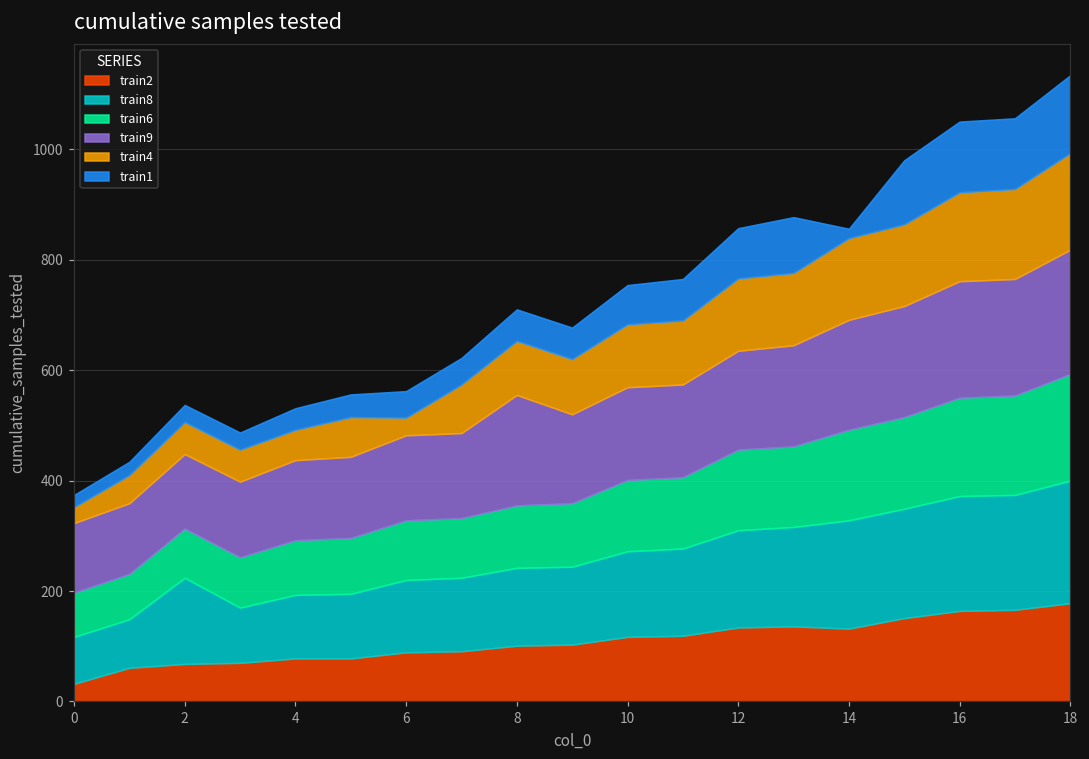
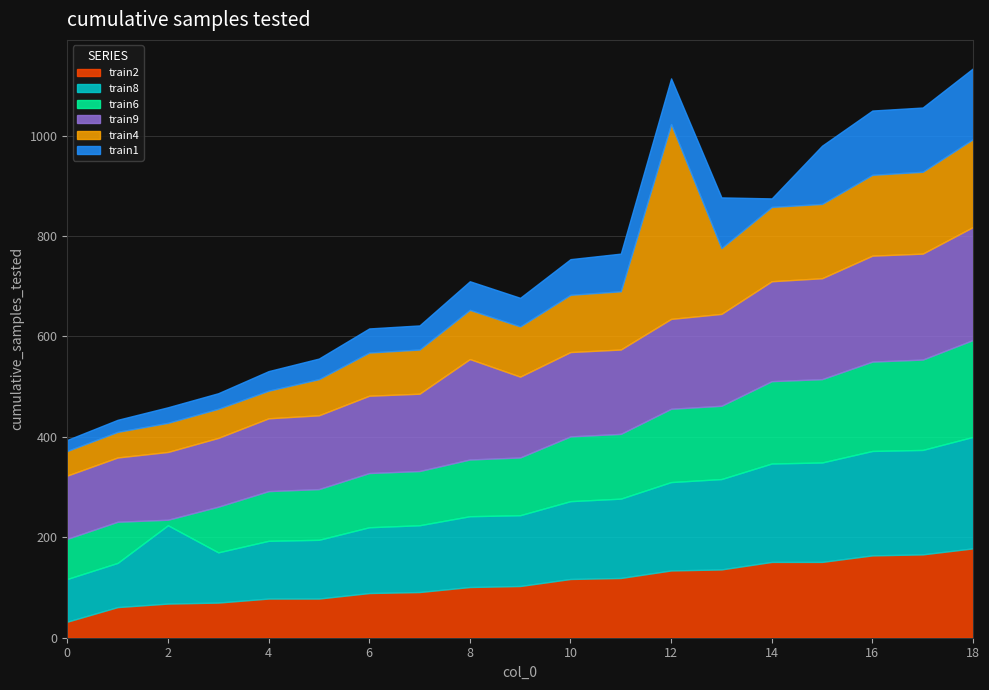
  {
    "train2": {
      "0": 30,
      "2": 70,
      "4": 80,
      "6": 90,
      "8": 100,
      "10": 120,
      "12": 130,
-     "14": 130,
+     "14": 150,
      "16": 160,
      "18": 180
    },
    "train8": {
      "0": 90,
      "2": 160,
      "4": 120,
      "6": 130,
      "8": 140,
      "10": 160,
      "12": 180,
      "14": 200,
      "16": 210,
      "18": 220
    },
    "train6": {
      "0": 80,
-     "2": 90,
+     "2": 10,
      "4": 100,
      "6": 110,
      "8": 110,
      "10": 130,
      "12": 150,
      "14": 160,
      "16": 180,
      "18": 190
    },
    "train9": {
      "0": 130,
      "2": 140,
      "4": 150,
      "6": 150,
      "8": 200,
      "10": 170,
      "12": 180,
      "14": 200,
      "16": 210,
      "18": 230
    },
    "train4": {
-     "0": 30,
+     "0": 50,
      "2": 60,
      "4": 60,
-     "6": 30,
+     "6": 90,
      "8": 100,
      "10": 110,
-     "12": 130,
+     "12": 390,
      "14": 150,
      "16": 160,
      "18": 180
    },
    "train1": {
      "0": 20,
      "2": 30,
      "4": 40,
      "6": 50,
      "8": 60,
      "10": 70,
      "12": 90,
      "14": 20,
      "16": 130,
      "18": 140
    }
  }
